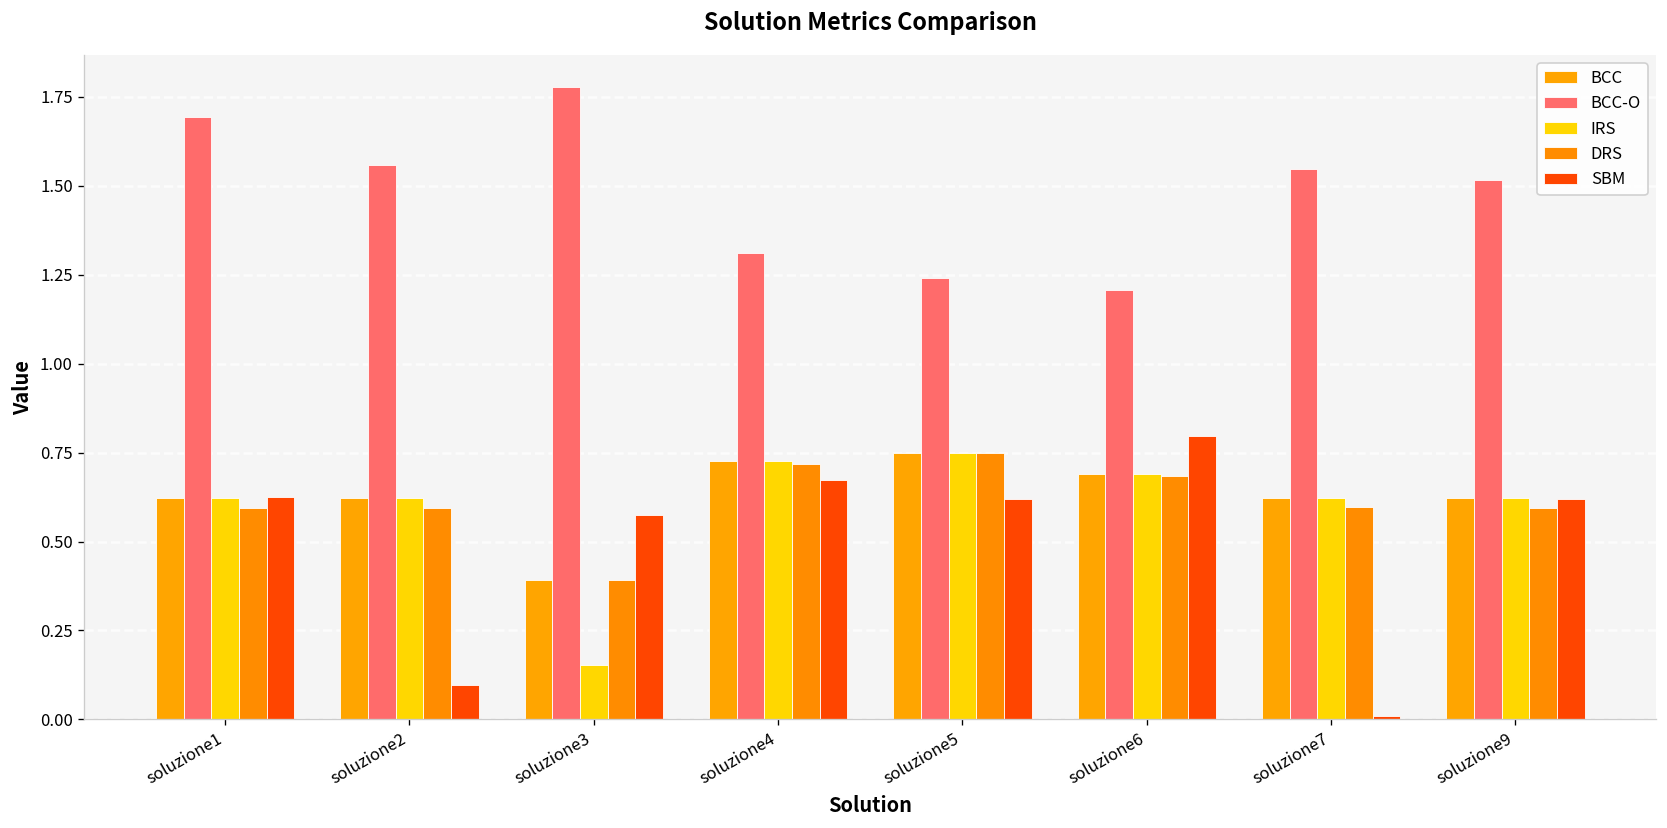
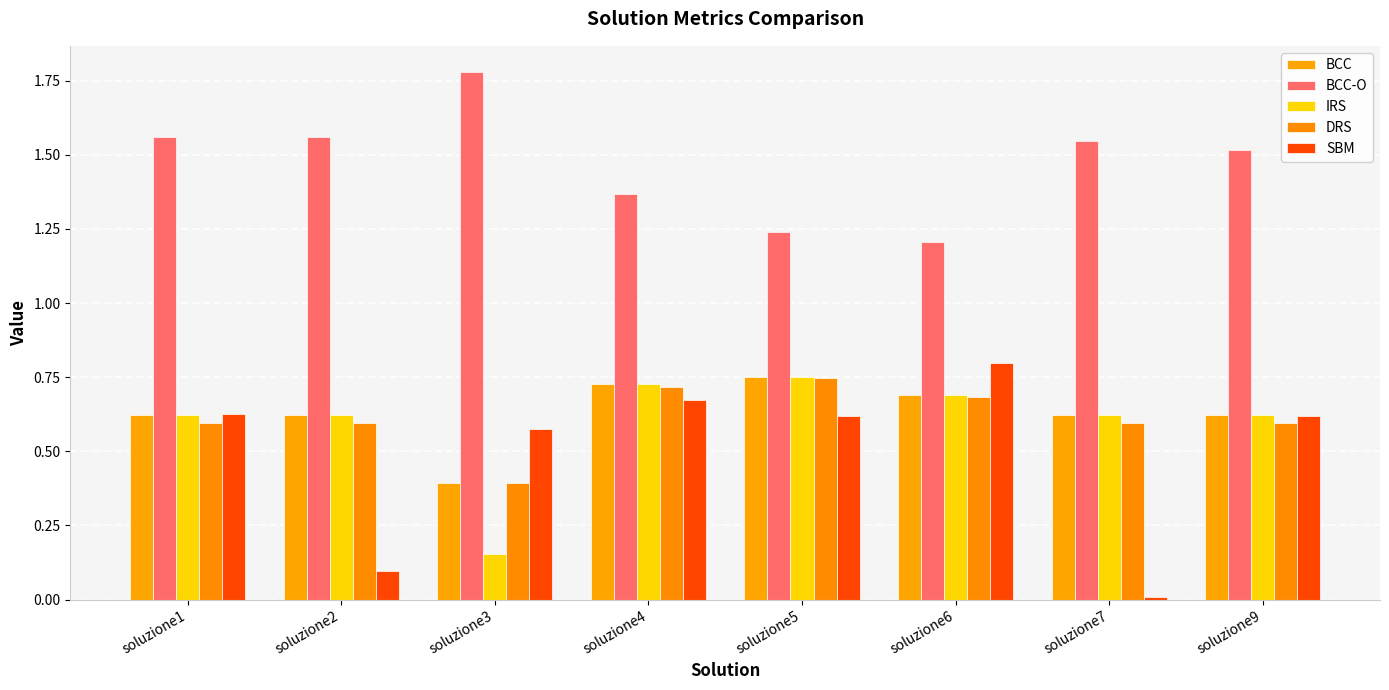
  {
    "BCC-O": {
-     "soluzione1": 1.69,
+     "soluzione1": 1.56,
      "soluzione2": 1.56,
      "soluzione3": 1.78,
-     "soluzione4": 1.31,
+     "soluzione4": 1.37,
      "soluzione5": 1.24,
      "soluzione6": 1.21,
      "soluzione7": 1.55,
      "soluzione9": 1.52
    },
    "SBM": {
      "soluzione1": 0.62,
      "soluzione2": 0.10,
      "soluzione3": 0.57,
      "soluzione4": 0.67,
      "soluzione5": 0.62,
      "soluzione6": 0.80,
      "soluzione7": 0.01,
      "soluzione9": 0.62
    }
  }
